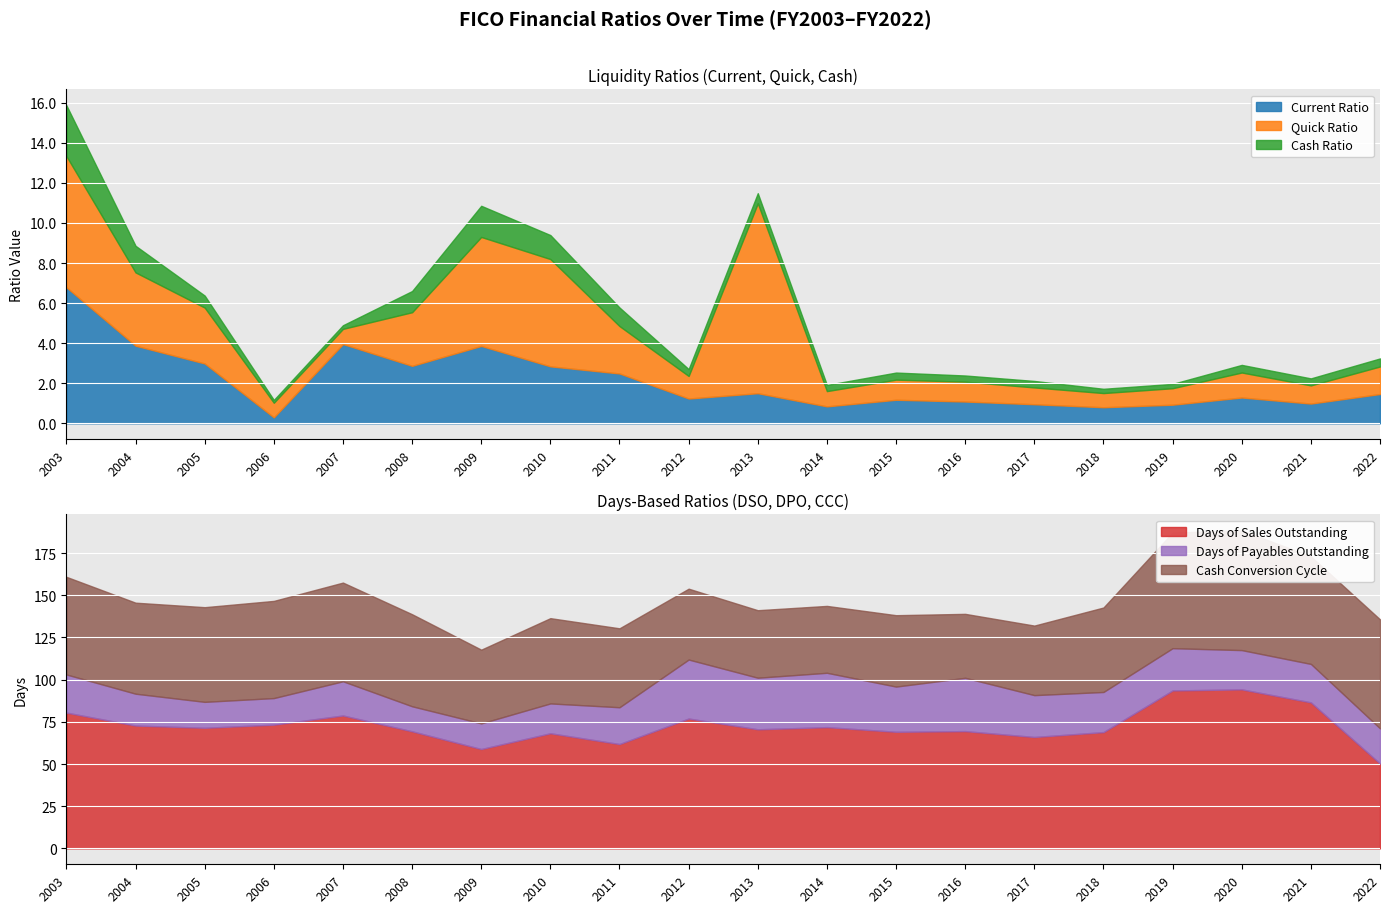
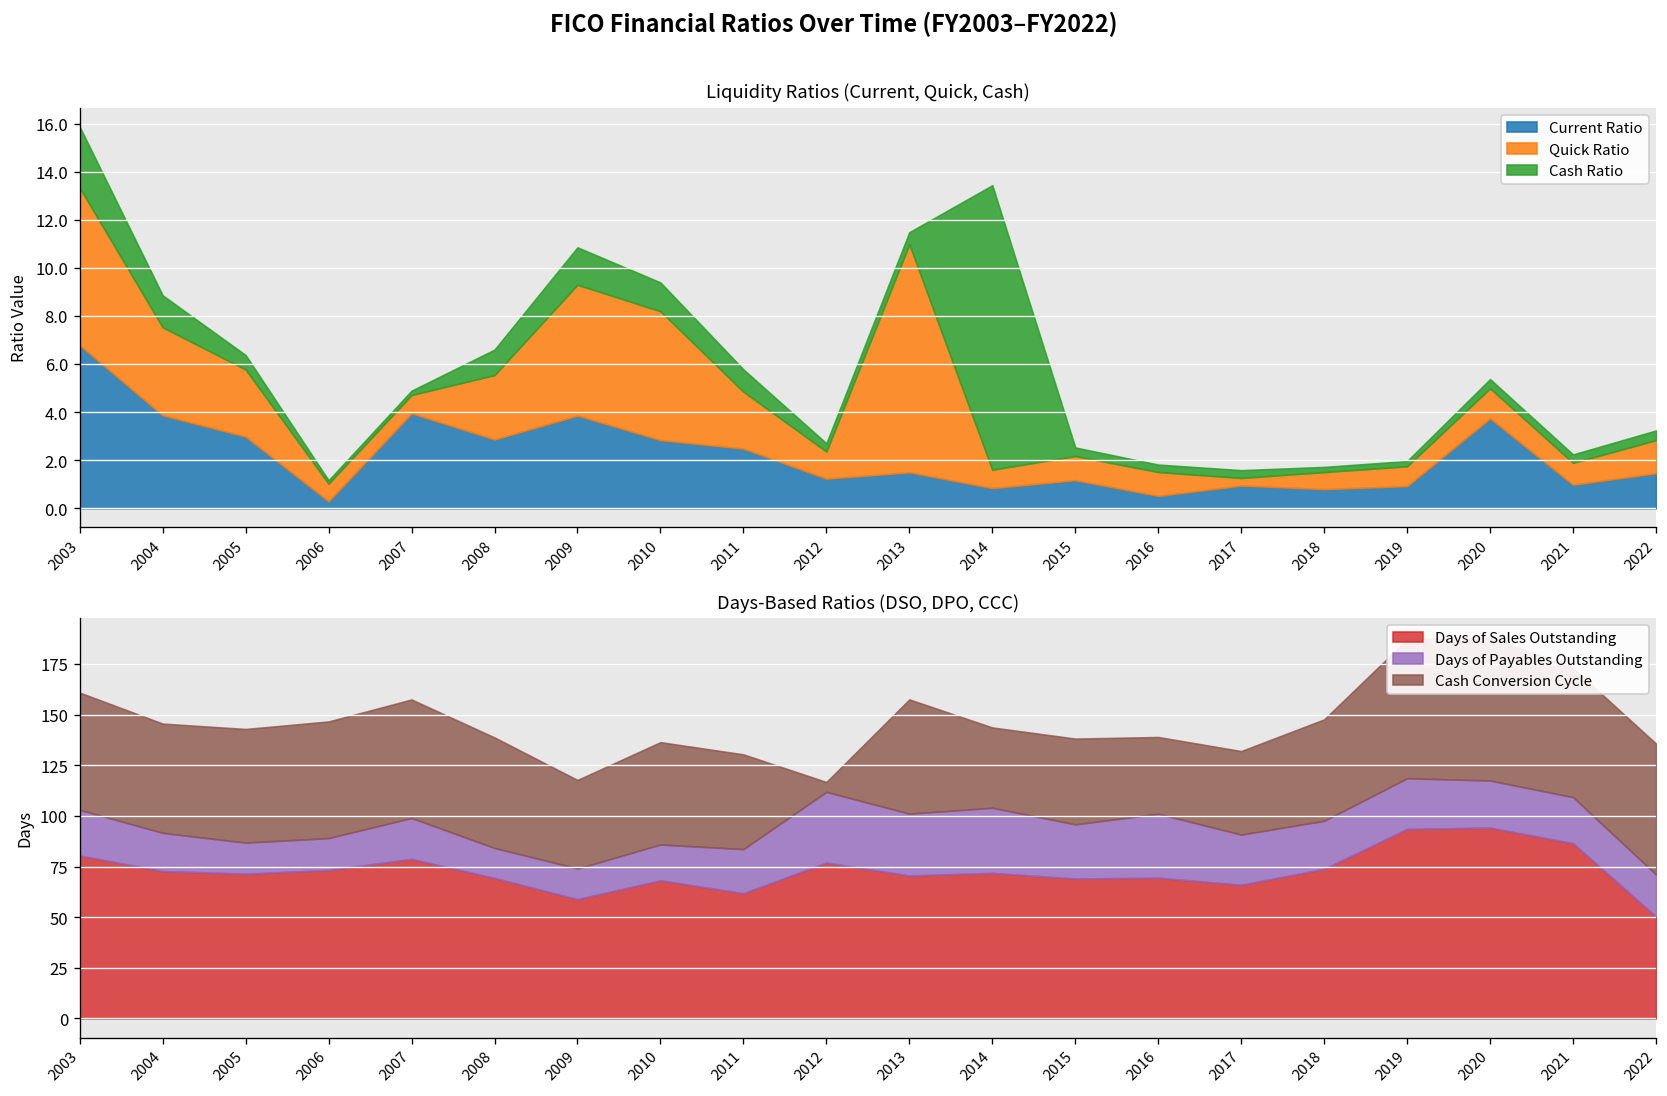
  {
    "Liquidity Ratios (Current, Quick, Cash)": {
      "Current Ratio": {
        "2003": 6.8,
        "2004": 3.9,
        "2005": 3.0,
        "2006": 0.3,
        "2007": 4.0,
        "2008": 2.9,
        "2009": 3.9,
        "2010": 2.8,
        "2011": 2.5,
        "2012": 1.2,
        "2013": 1.5,
        "2014": 0.8,
        "2015": 1.2,
-       "2016": 1.1,
+       "2016": 0.5,
        "2017": 1.0,
        "2018": 0.8,
        "2019": 0.9,
-       "2020": 1.3,
+       "2020": 3.7,
        "2021": 1.0,
        "2022": 1.5
      },
      "Quick Ratio": {
        "2003": 6.5,
        "2004": 3.7,
        "2005": 2.8,
        "2006": 0.7,
        "2007": 0.8,
        "2008": 2.7,
        "2009": 5.4,
        "2010": 5.4,
        "2011": 2.4,
        "2012": 1.1,
        "2013": 9.5,
        "2014": 0.8,
        "2015": 1.0,
        "2016": 1.0,
-       "2017": 0.8,
+       "2017": 0.3,
        "2018": 0.7,
        "2019": 0.8,
        "2020": 1.2,
        "2021": 0.9,
        "2022": 1.4
      },
      "Cash Ratio": {
        "2003": 2.5,
        "2004": 1.3,
        "2005": 0.6,
        "2006": 0.1,
        "2007": 0.2,
        "2008": 1.1,
        "2009": 1.6,
        "2010": 1.2,
        "2011": 0.9,
        "2012": 0.3,
        "2013": 0.5,
-       "2014": 0.3,
+       "2014": 11.8,
        "2015": 0.4,
        "2016": 0.3,
        "2017": 0.3,
        "2018": 0.2,
        "2019": 0.2,
        "2020": 0.4,
        "2021": 0.3,
        "2022": 0.4
      }
    },
    "Days-Based Ratios (DSO, DPO, CCC)": {
      "Days of Sales Outstanding": {
        "2003": 80,
        "2004": 73,
        "2005": 71,
        "2006": 73,
        "2007": 79,
        "2008": 69,
        "2009": 59,
        "2010": 68,
        "2011": 62,
        "2012": 77,
        "2013": 71,
        "2014": 72,
        "2015": 69,
        "2016": 69,
        "2017": 66,
-       "2018": 69,
+       "2018": 74,
        "2019": 94,
        "2020": 94,
        "2021": 87,
        "2022": 50
      },
      "Days of Payables Outstanding": {
        "2003": 23,
        "2004": 19,
        "2005": 15,
        "2006": 16,
        "2007": 20,
        "2008": 15,
        "2009": 15,
        "2010": 18,
        "2011": 22,
        "2012": 35,
        "2013": 31,
        "2014": 32,
        "2015": 27,
        "2016": 32,
        "2017": 25,
        "2018": 24,
        "2019": 25,
        "2020": 23,
        "2021": 23,
        "2022": 21
      },
      "Cash Conversion Cycle": {
        "2003": 58,
        "2004": 54,
        "2005": 56,
        "2006": 58,
        "2007": 58,
        "2008": 55,
        "2009": 44,
        "2010": 51,
        "2011": 47,
-       "2012": 42,
-       "2013": 40,
+       "2012": 5,
+       "2013": 56,
        "2014": 40,
        "2015": 42,
        "2016": 38,
        "2017": 41,
        "2018": 50,
        "2022": 65
      }
    }
  }
